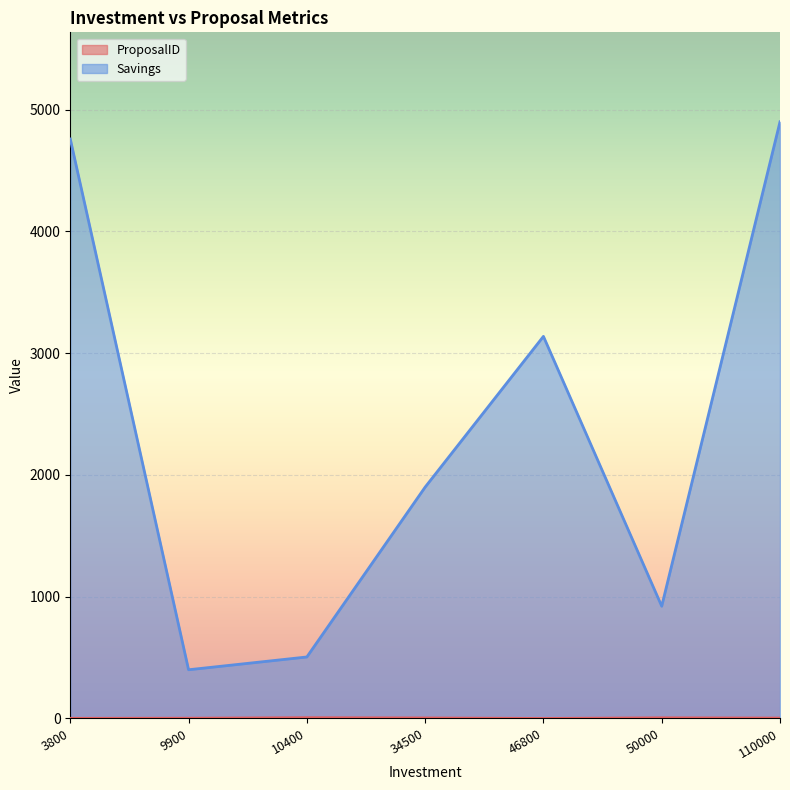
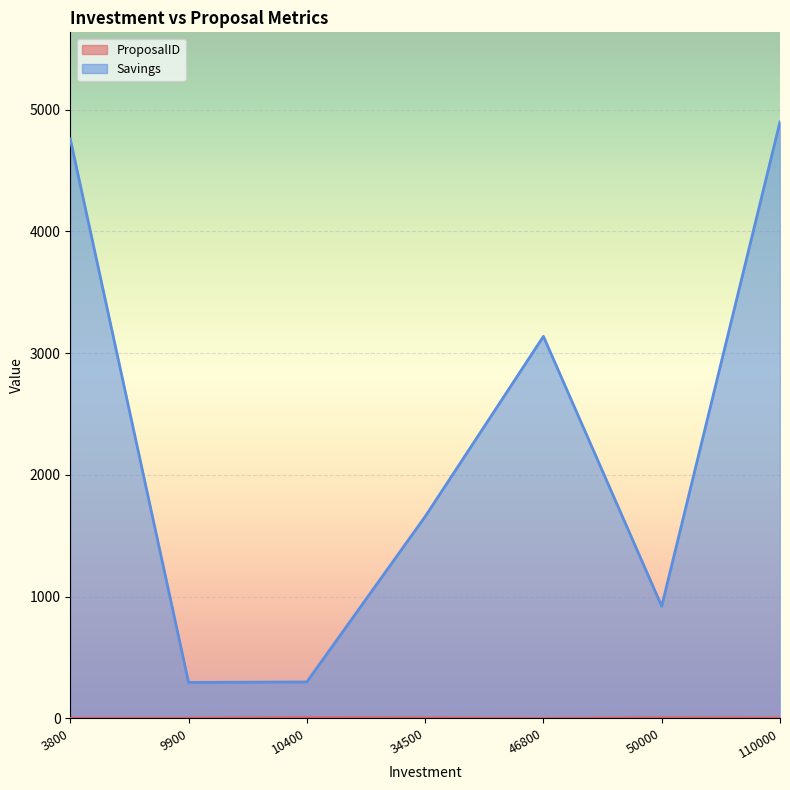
  {
    "ProposalID": {
      "3800": 0,
      "9900": 0,
      "10400": 10,
      "34500": 0,
      "46800": 0,
      "50000": 10,
      "110000": 0
    },
    "Savings": {
      "3800": 4760,
-     "9900": 400,
-     "10400": 510,
-     "34500": 1900,
+     "9900": 300,
+     "10400": 300,
+     "34500": 1660,
      "46800": 3140,
      "50000": 920,
      "110000": 4900
    }
  }
